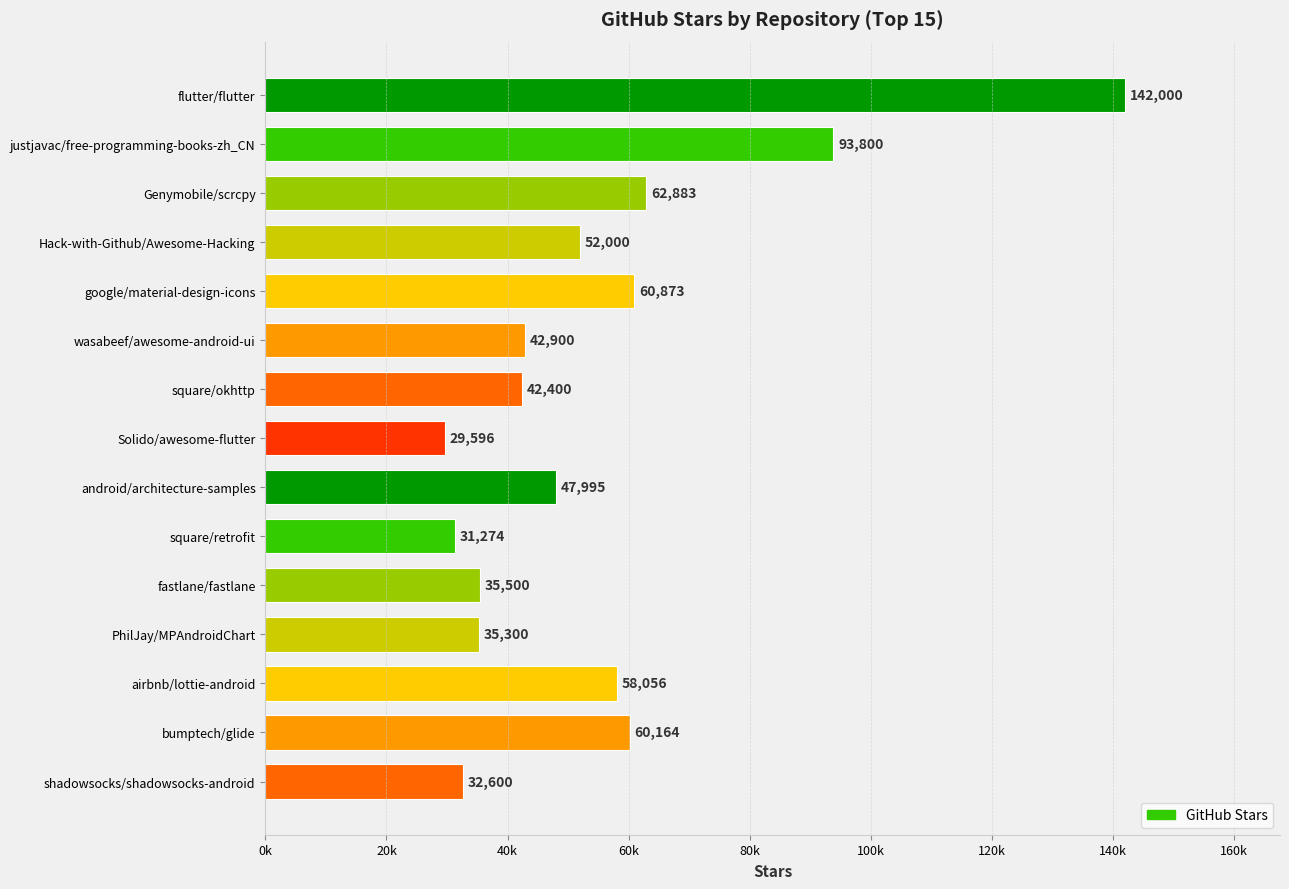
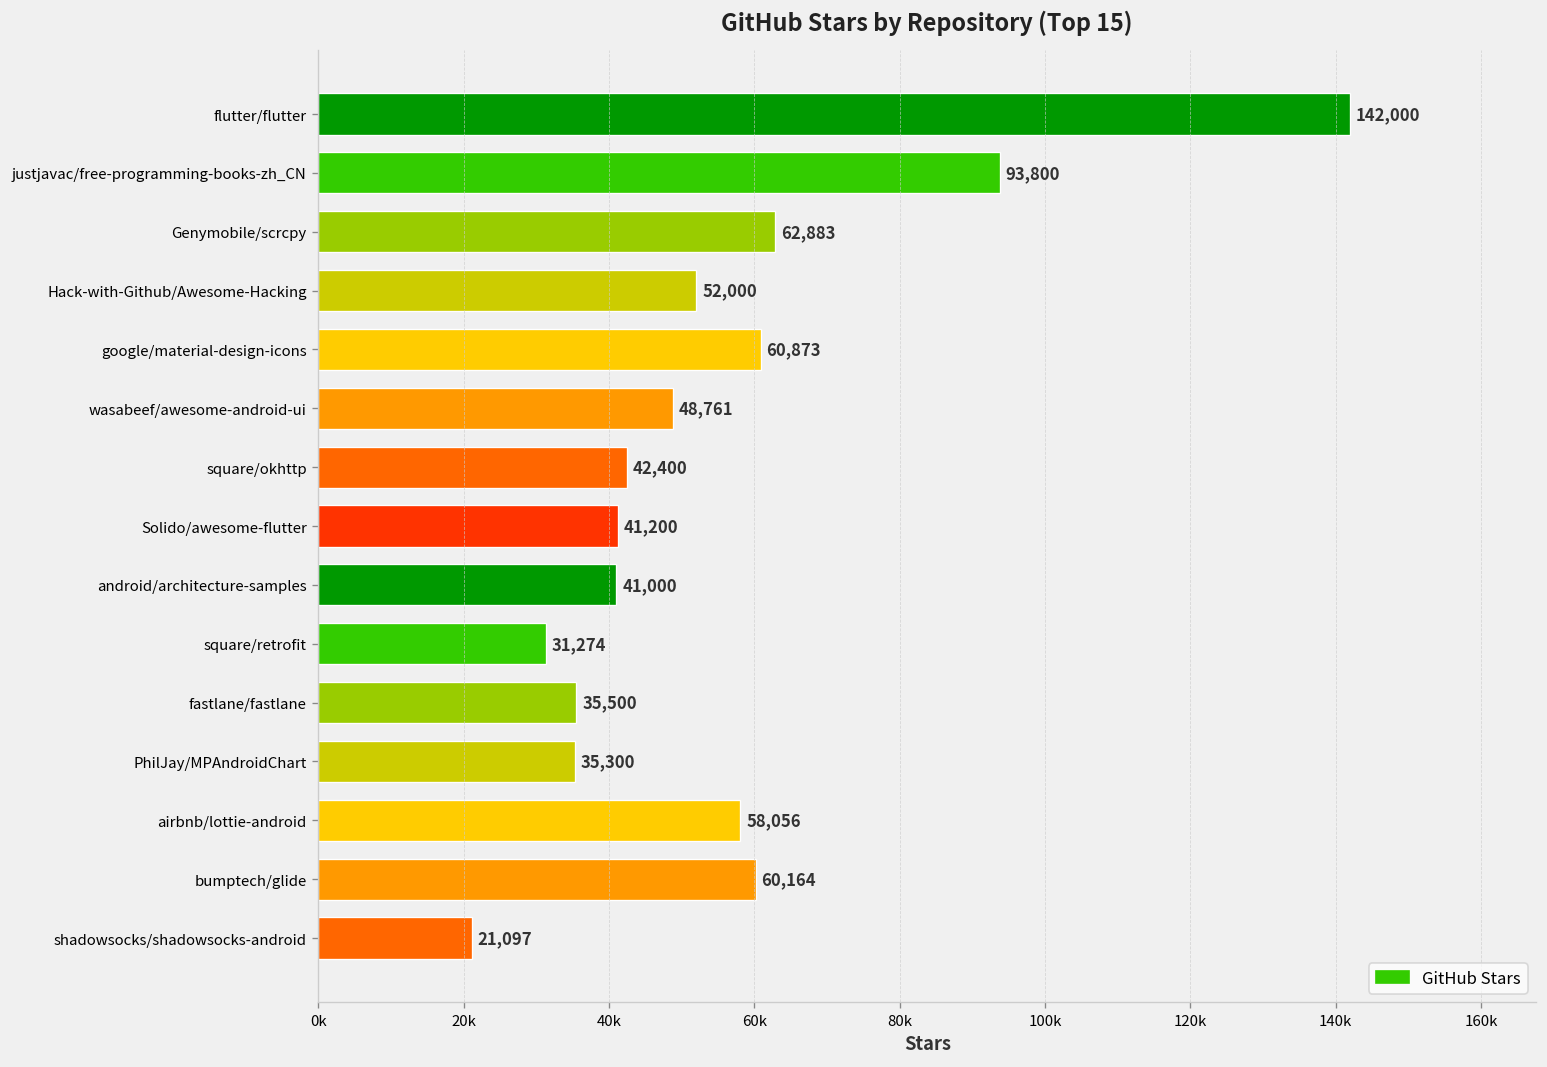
  {
    "flutter/flutter": "142,000",
    "justjavac/free-programming-books-zh_CN": "93,800",
    "Genymobile/scrcpy": "62,883",
    "Hack-with-Github/Awesome-Hacking": "52,000",
    "google/material-design-icons": "60,873",
-   "wasabeef/awesome-android-ui": "42,900",
+   "wasabeef/awesome-android-ui": "48,761",
    "square/okhttp": "42,400",
-   "Solido/awesome-flutter": "29,596",
-   "android/architecture-samples": "47,995",
+   "Solido/awesome-flutter": "41,200",
+   "android/architecture-samples": "41,000",
    "square/retrofit": "31,274",
    "fastlane/fastlane": "35,500",
    "PhilJay/MPAndroidChart": "35,300",
    "airbnb/lottie-android": "58,056",
    "bumptech/glide": "60,164",
-   "shadowsocks/shadowsocks-android": "32,600"
+   "shadowsocks/shadowsocks-android": "21,097"
  }
